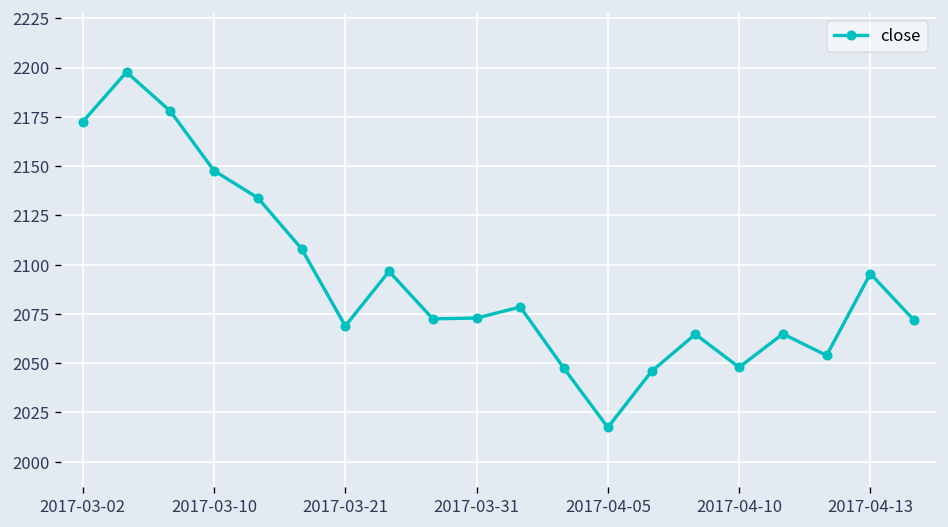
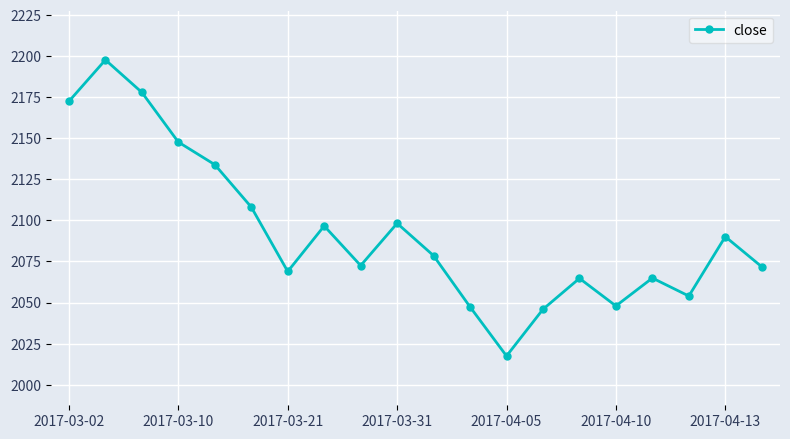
  {
    "2017-03-02": 2172,
    "2017-03-10": 2148,
    "2017-03-21": 2069,
-   "2017-03-31": 2073,
+   "2017-03-31": 2098,
    "2017-04-05": 2017,
    "2017-04-10": 2048,
-   "2017-04-13": 2095
+   "2017-04-13": 2090
  }
